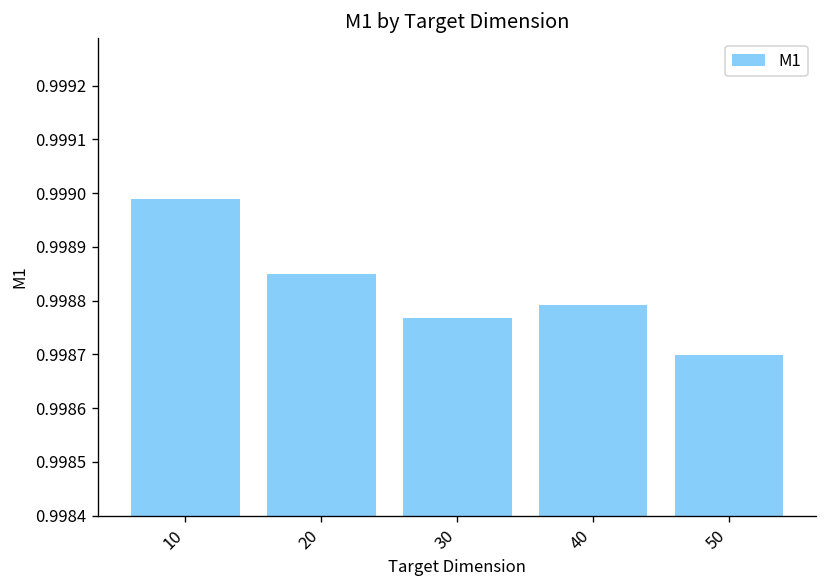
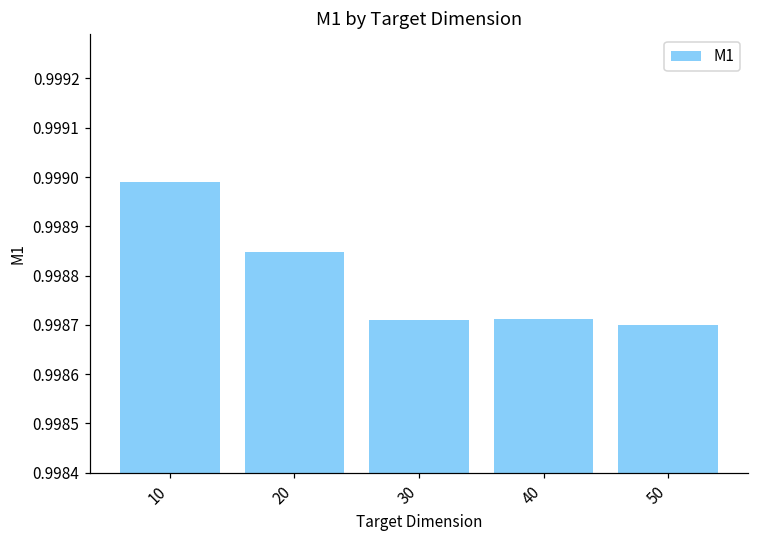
  {
    "10": 0.99899,
    "20": 0.99885,
-   "30": 0.99877,
-   "40": 0.99879,
+   "30": 0.99871,
+   "40": 0.99871,
    "50": 0.99870
  }
